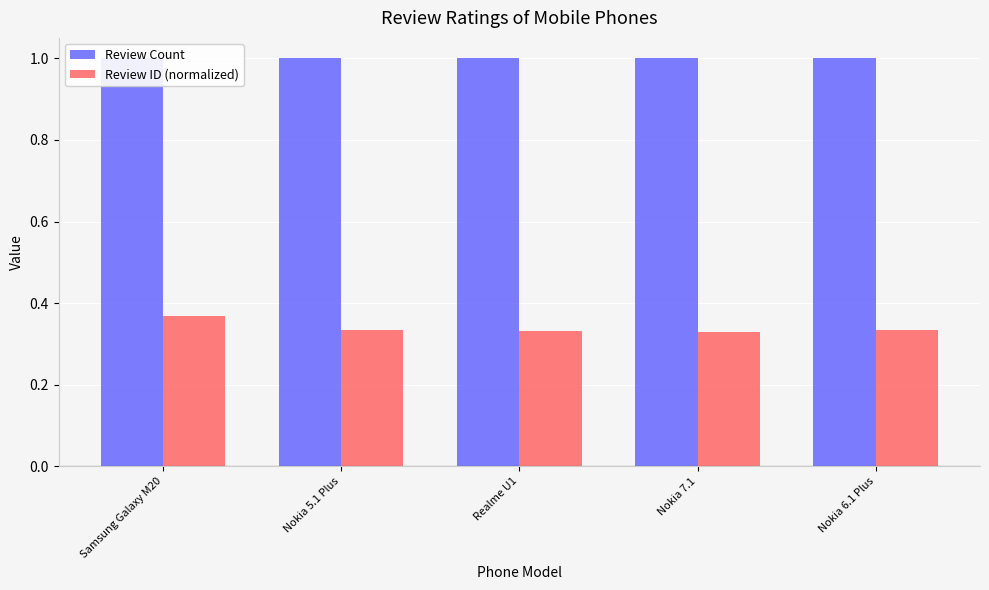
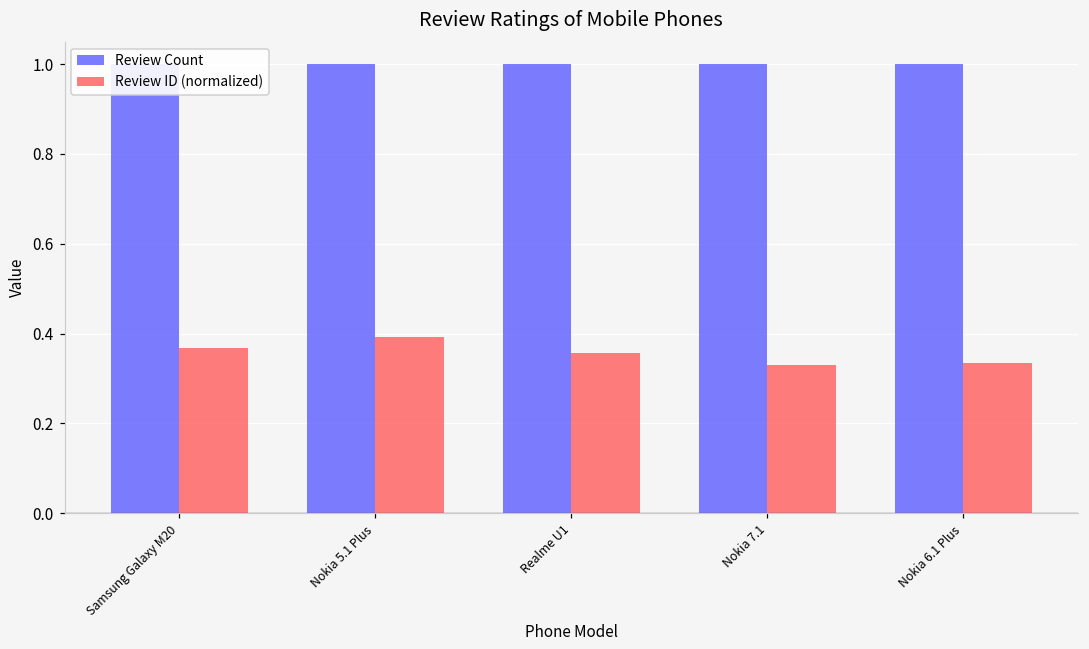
  {
    "Review Count": {
      "Nokia 5.1 Plus": 1.00,
      "Realme U1": 1.00,
      "Nokia 7.1": 1.00,
      "Nokia 6.1 Plus": 1.00
    },
    "Review ID (normalized)": {
      "Samsung Galaxy M20": 0.37,
-     "Nokia 5.1 Plus": 0.33,
-     "Realme U1": 0.33,
+     "Nokia 5.1 Plus": 0.39,
+     "Realme U1": 0.36,
      "Nokia 7.1": 0.33,
      "Nokia 6.1 Plus": 0.34
    }
  }
